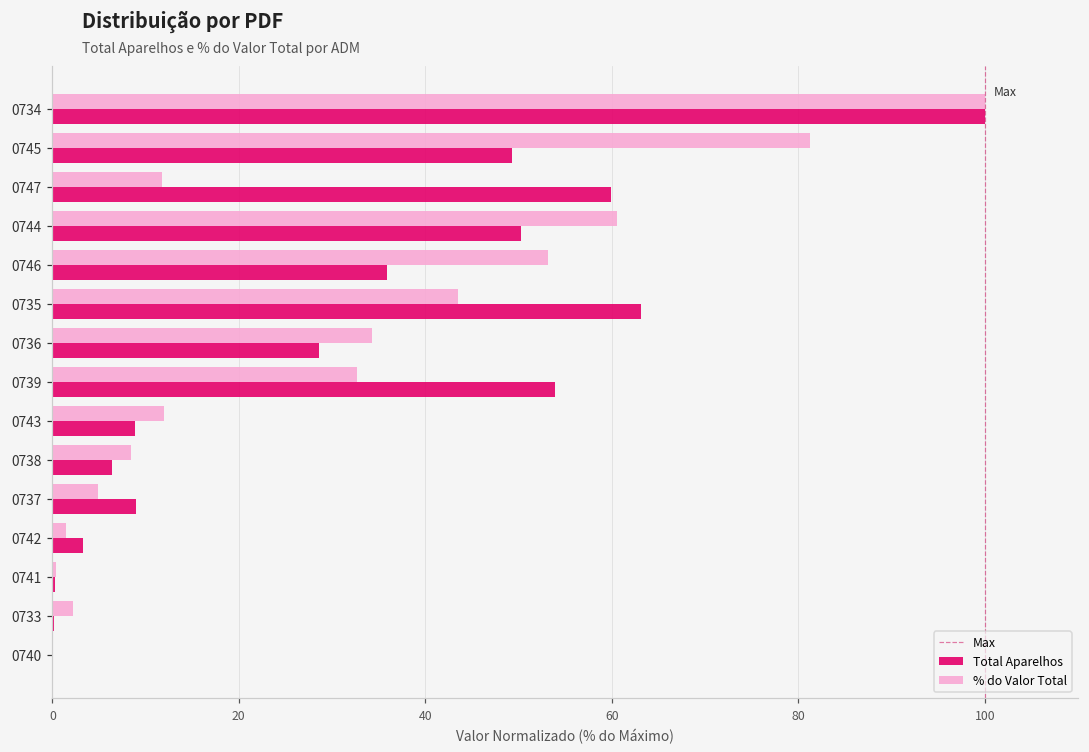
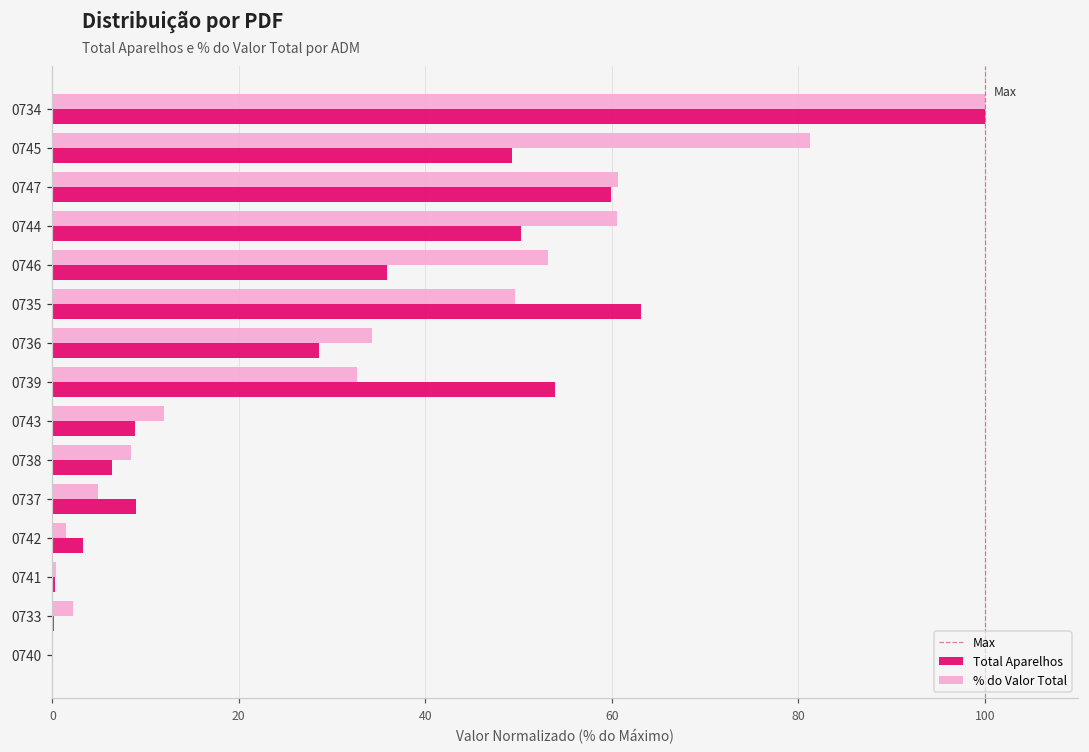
  {
    "Total Aparelhos": {
      "0734": 100,
      "0745": 49,
      "0747": 60,
      "0744": 50,
      "0746": 36,
      "0735": 63,
      "0736": 29,
      "0739": 54,
      "0743": 9,
      "0738": 6,
      "0737": 9,
      "0742": 3
    },
    "% do Valor Total": {
      "0734": 100,
      "0745": 81,
-     "0747": 12,
+     "0747": 61,
      "0744": 61,
      "0746": 53,
-     "0735": 43,
+     "0735": 50,
      "0736": 34,
      "0739": 33,
      "0743": 12,
      "0738": 8,
      "0737": 5,
      "0742": 1,
      "0741": 0,
      "0733": 2
    }
  }
